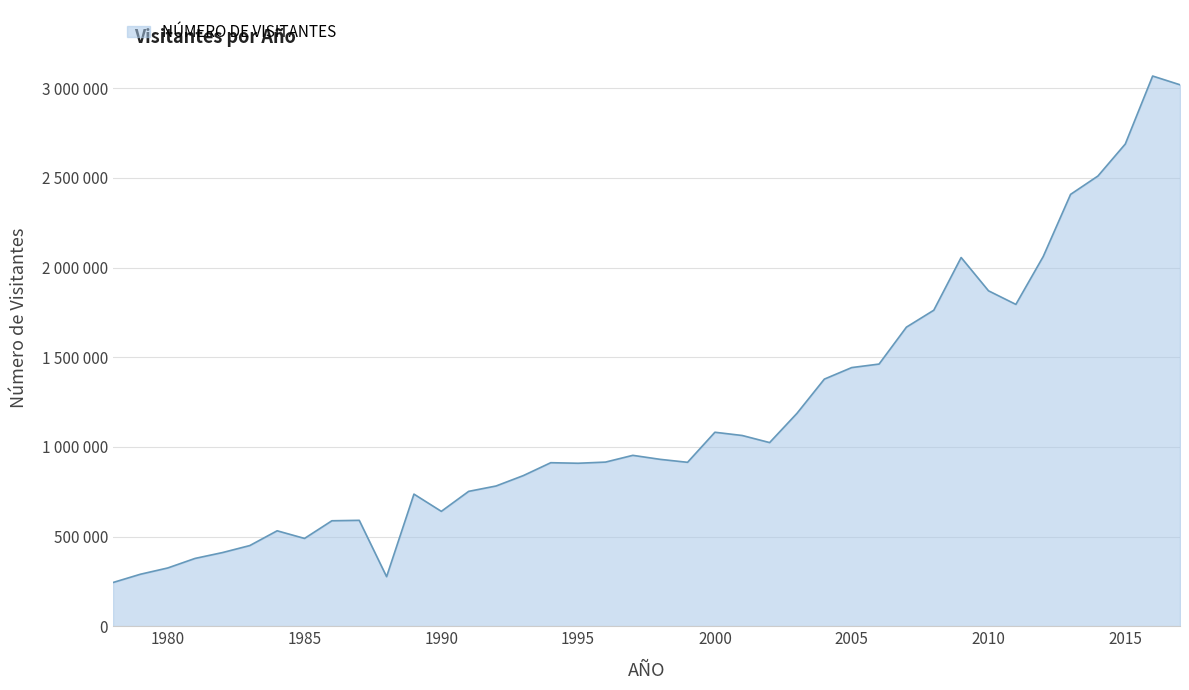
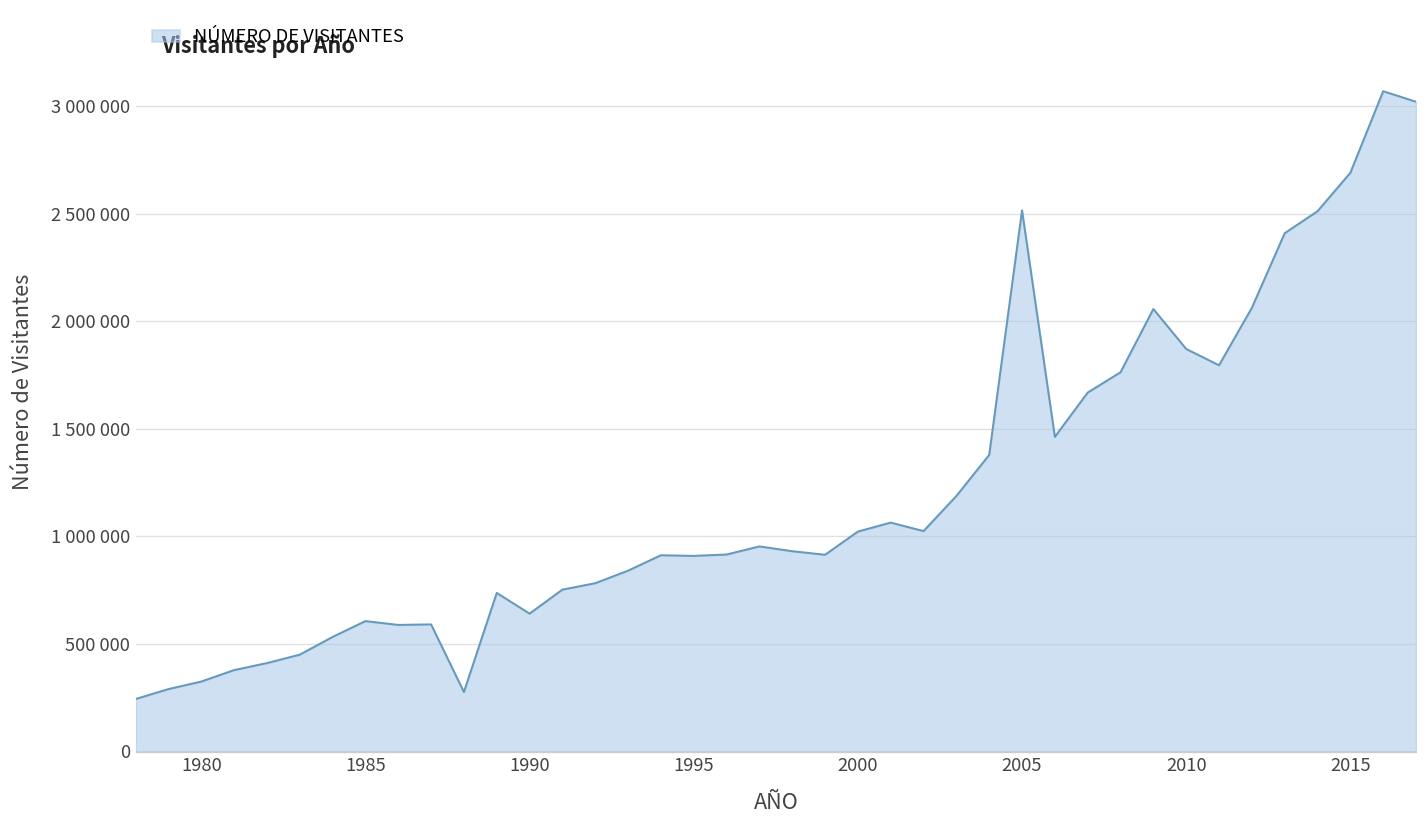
  {
    "1980": 330000,
-   "1985": 490000,
+   "1985": 610000,
    "1990": 640000,
    "1995": 910000,
-   "2000": 1080000,
-   "2005": 1440000,
+   "2000": 1020000,
+   "2005": 2510000,
    "2010": 1870000,
    "2015": 2690000
  }
